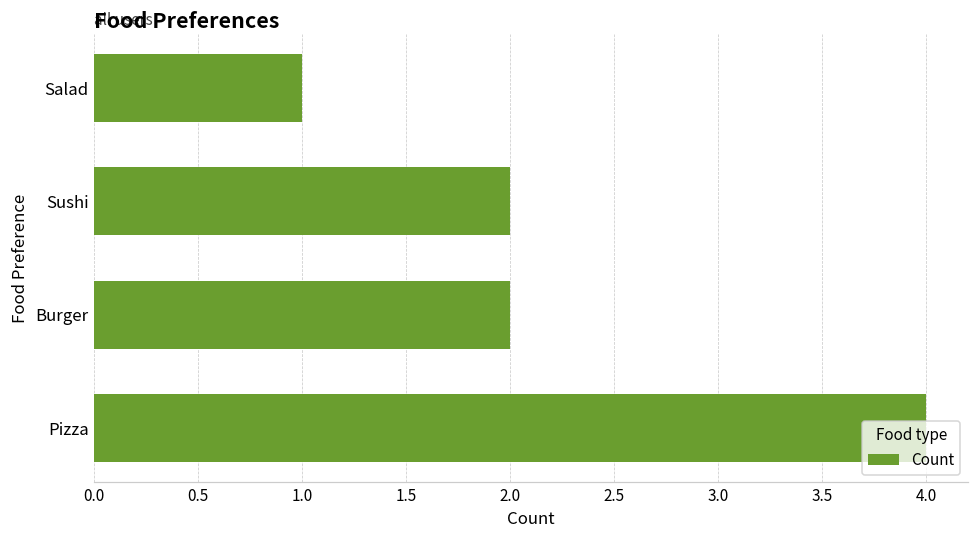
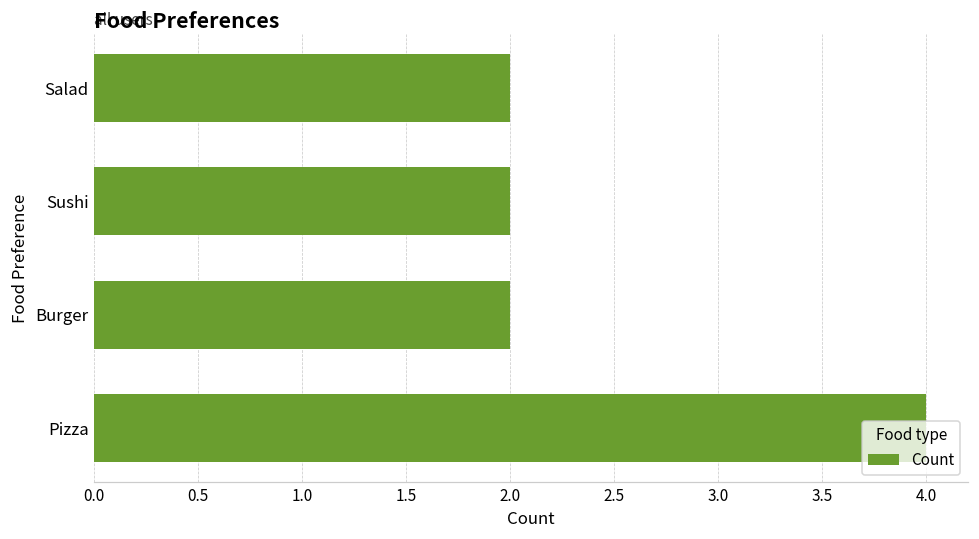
  {
-   "Salad": 1,
+   "Salad": 2,
    "Sushi": 2,
    "Burger": 2
  }
